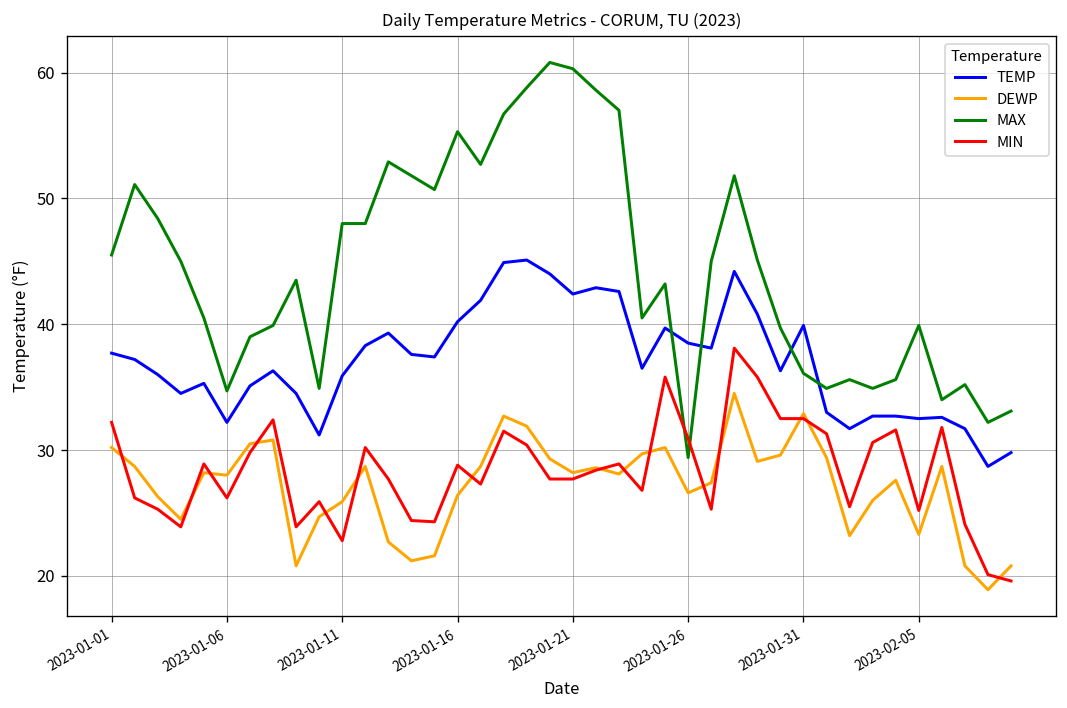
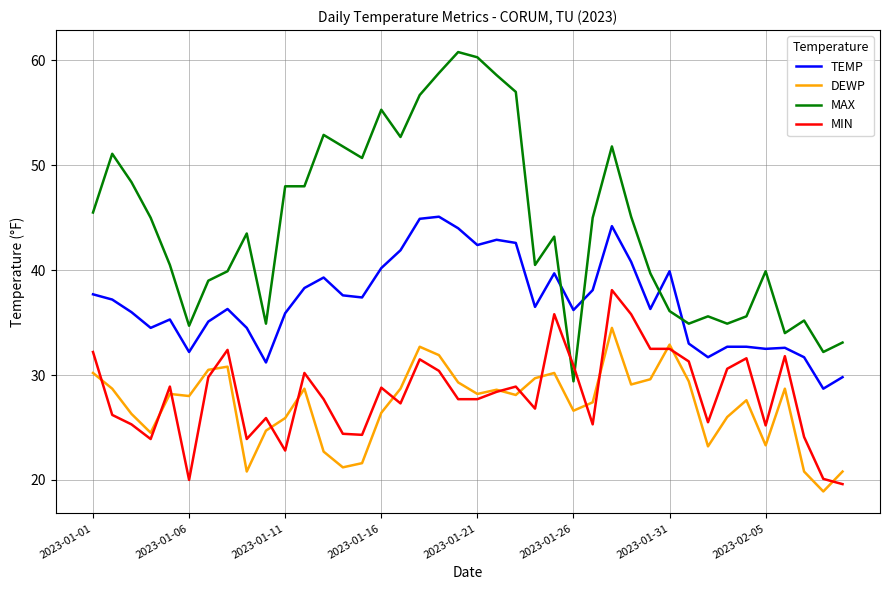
  {
    "TEMP": {
      "2023-01-01": 37.7,
      "2023-01-06": 32.2,
      "2023-01-11": 35.9,
      "2023-01-16": 40.2,
      "2023-01-21": 42.4,
-     "2023-01-26": 38.5,
+     "2023-01-26": 36.2,
      "2023-01-31": 39.9,
      "2023-02-05": 32.5
    },
    "DEWP": {
      "2023-01-01": 30.2,
      "2023-01-06": 28.0,
      "2023-01-11": 25.9,
      "2023-01-16": 26.4,
      "2023-01-21": 28.2,
      "2023-01-26": 26.6,
      "2023-01-31": 32.9,
      "2023-02-05": 23.3
    },
    "MAX": {
      "2023-01-01": 45.5,
      "2023-01-06": 34.7,
      "2023-01-11": 48.0,
      "2023-01-16": 55.3,
      "2023-01-21": 60.3,
      "2023-01-26": 29.4,
      "2023-01-31": 36.1,
      "2023-02-05": 39.9
    },
    "MIN": {
      "2023-01-01": 32.2,
-     "2023-01-06": 26.2,
+     "2023-01-06": 20.0,
      "2023-01-11": 22.8,
      "2023-01-16": 28.8,
      "2023-01-21": 27.7,
      "2023-01-26": 30.9,
      "2023-01-31": 32.5,
      "2023-02-05": 25.2
    }
  }
